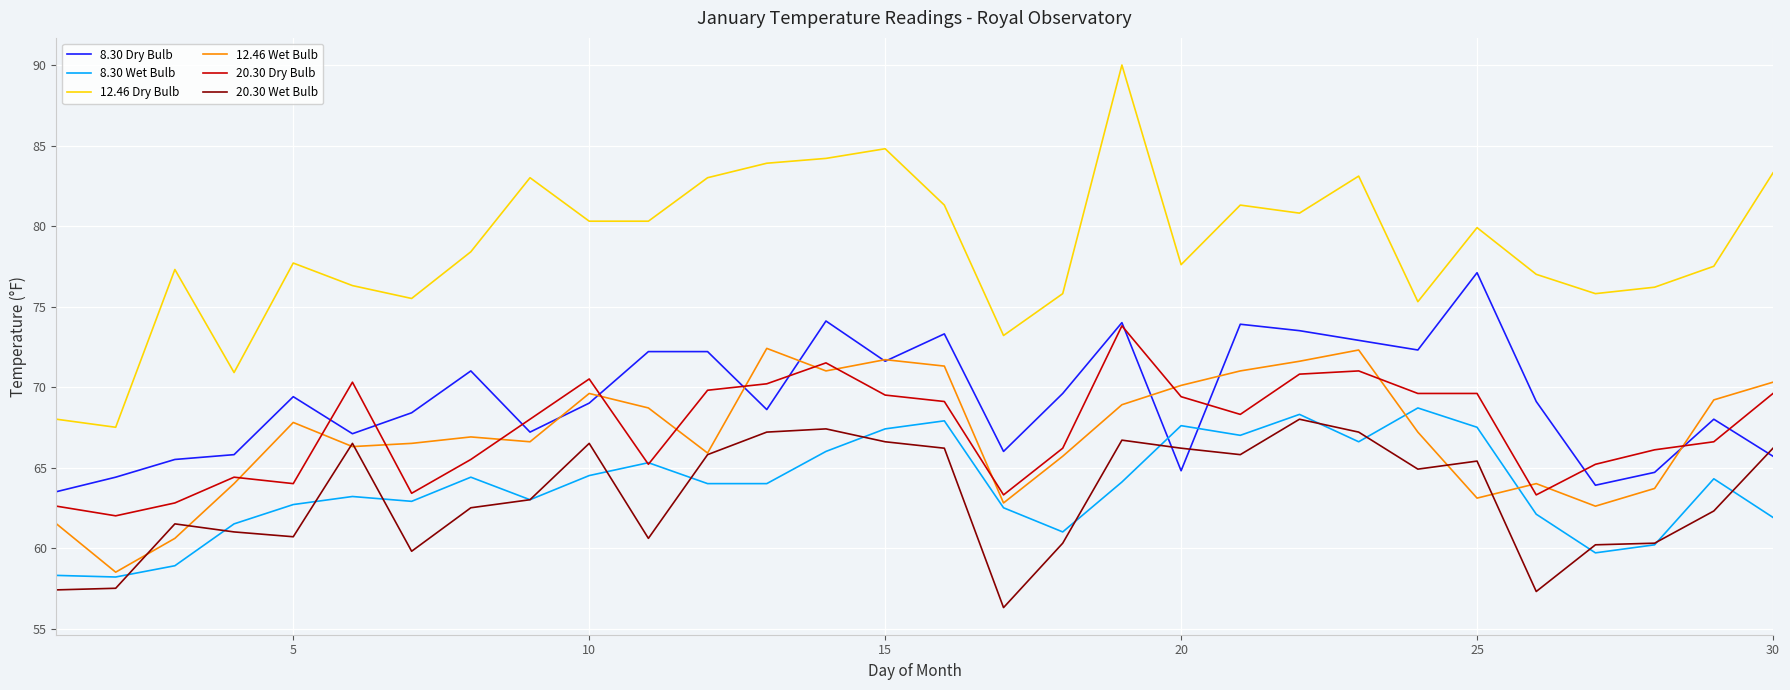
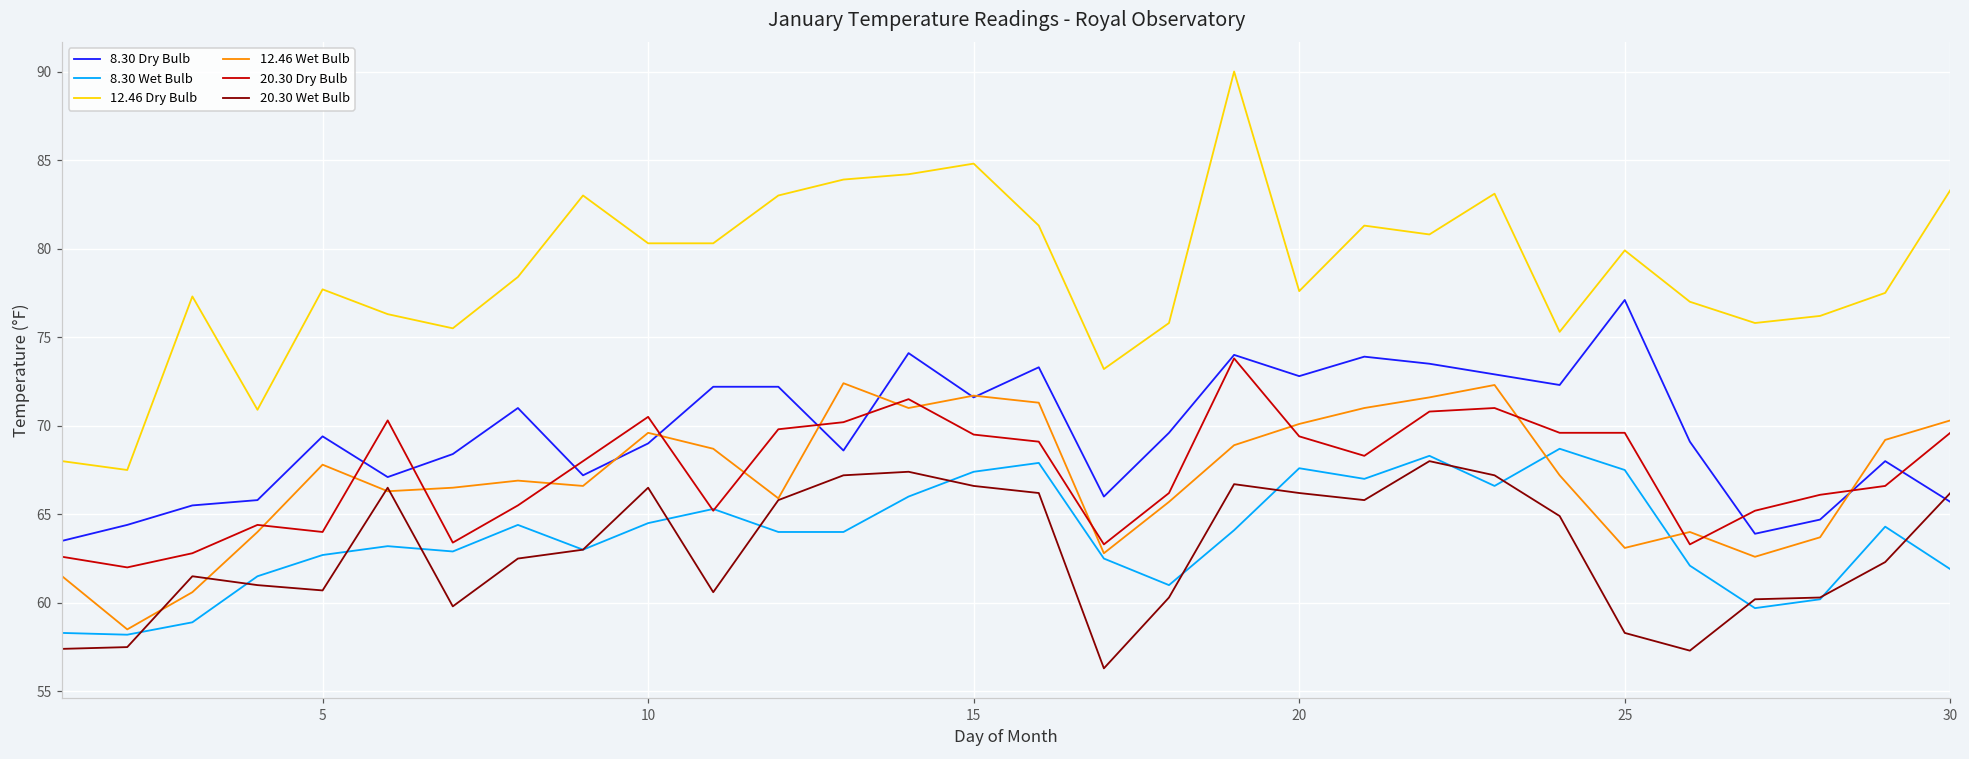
  {
    "8.30 Dry Bulb": {
      "5": 69.4,
      "10": 69.0,
-     "20": 64.8,
+     "20": 72.8,
      "25": 77.1,
      "30": 65.7
    },
    "8.30 Wet Bulb": {
      "5": 62.7,
      "10": 64.5,
      "15": 67.4,
      "20": 67.6,
      "25": 67.5,
      "30": 61.9
    },
    "12.46 Dry Bulb": {
      "5": 77.7,
      "10": 80.3,
      "15": 84.8,
      "20": 77.6,
      "25": 79.9,
      "30": 83.3
    },
    "12.46 Wet Bulb": {
      "5": 67.8,
      "10": 69.6,
      "20": 70.1,
      "25": 63.1,
      "30": 70.3
    },
    "20.30 Dry Bulb": {
      "5": 64.0,
      "10": 70.5,
      "15": 69.5,
      "20": 69.4,
      "25": 69.6,
      "30": 69.6
    },
    "20.30 Wet Bulb": {
      "5": 60.7,
      "10": 66.5,
      "15": 66.6,
      "20": 66.2,
-     "25": 65.4,
+     "25": 58.3,
      "30": 66.2
    }
  }
